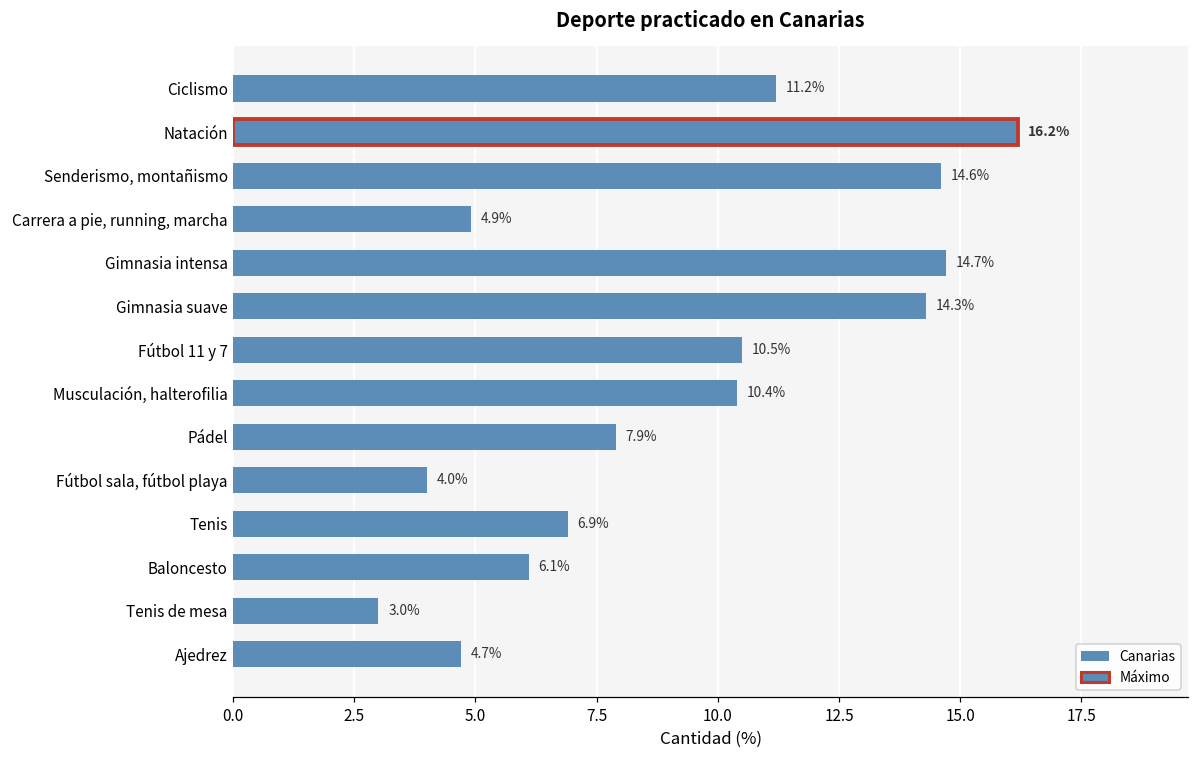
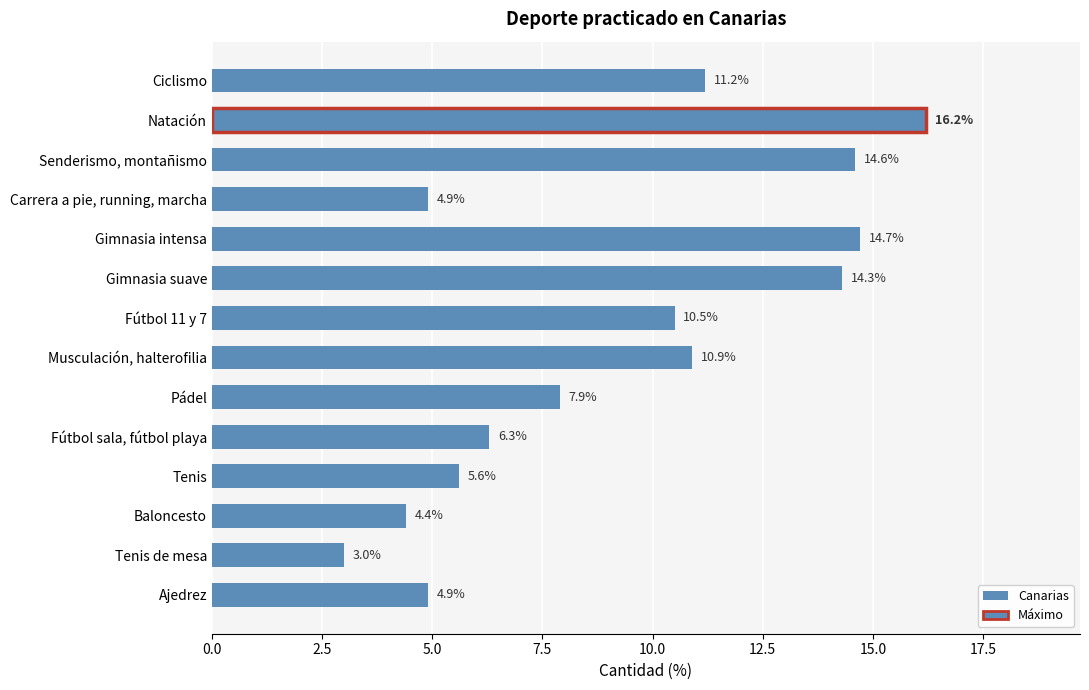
  {
    "Ciclismo": "11.2%",
    "Natación": "16.2%",
    "Senderismo, montañismo": "14.6%",
    "Carrera a pie, running, marcha": "4.9%",
    "Gimnasia intensa": "14.7%",
    "Gimnasia suave": "14.3%",
    "Fútbol 11 y 7": "10.5%",
-   "Musculación, halterofilia": "10.4%",
+   "Musculación, halterofilia": "10.9%",
    "Pádel": "7.9%",
-   "Fútbol sala, fútbol playa": "4.0%",
-   "Tenis": "6.9%",
-   "Baloncesto": "6.1%",
+   "Fútbol sala, fútbol playa": "6.3%",
+   "Tenis": "5.6%",
+   "Baloncesto": "4.4%",
    "Tenis de mesa": "3.0%",
-   "Ajedrez": "4.7%"
+   "Ajedrez": "4.9%"
  }
